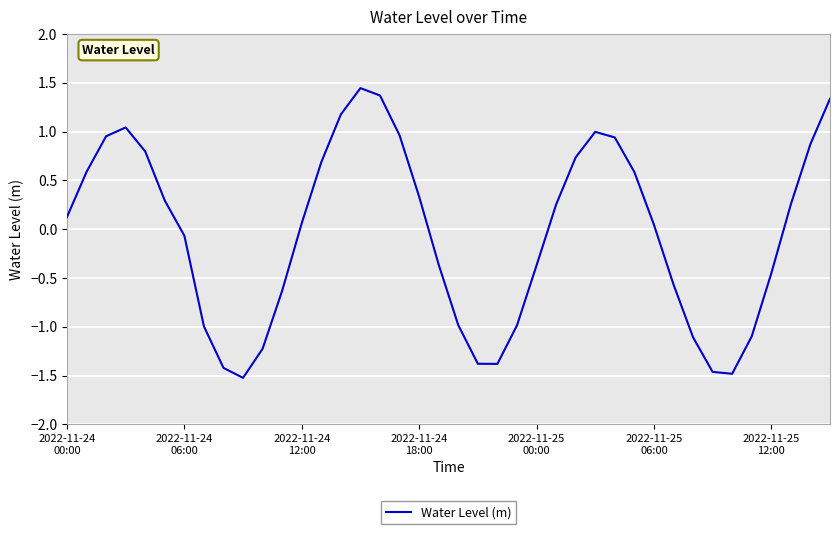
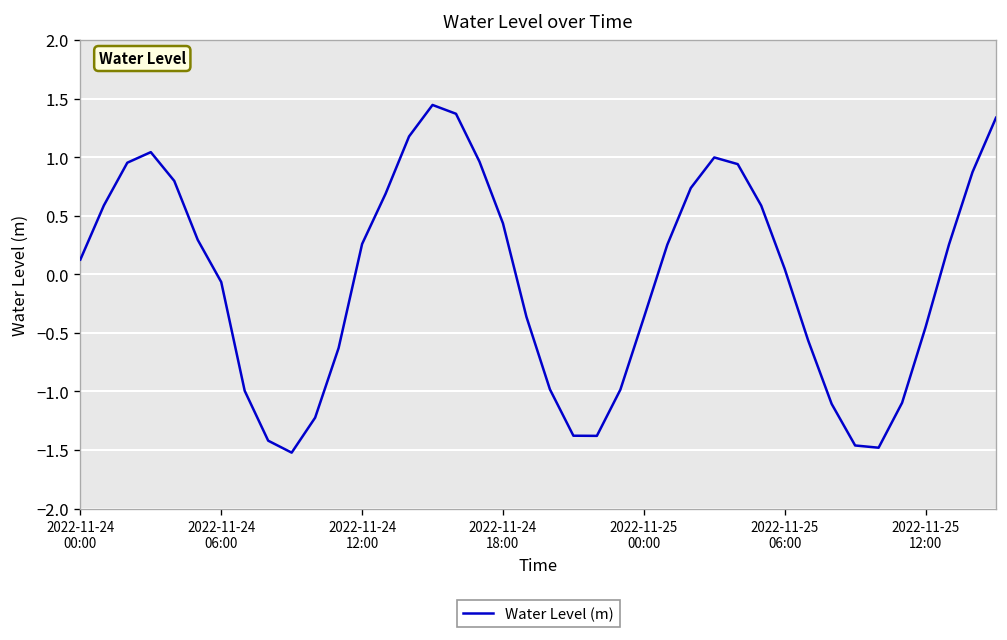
  {
    "2022-11-24 00:00": 0.1,
    "2022-11-24 06:00": -0.1,
-   "2022-11-24 12:00": 0.1,
-   "2022-11-24 18:00": 0.3,
+   "2022-11-24 12:00": 0.3,
+   "2022-11-24 18:00": 0.4,
    "2022-11-25 00:00": -0.4,
    "2022-11-25 06:00": 0.0,
    "2022-11-25 12:00": -0.5
  }
